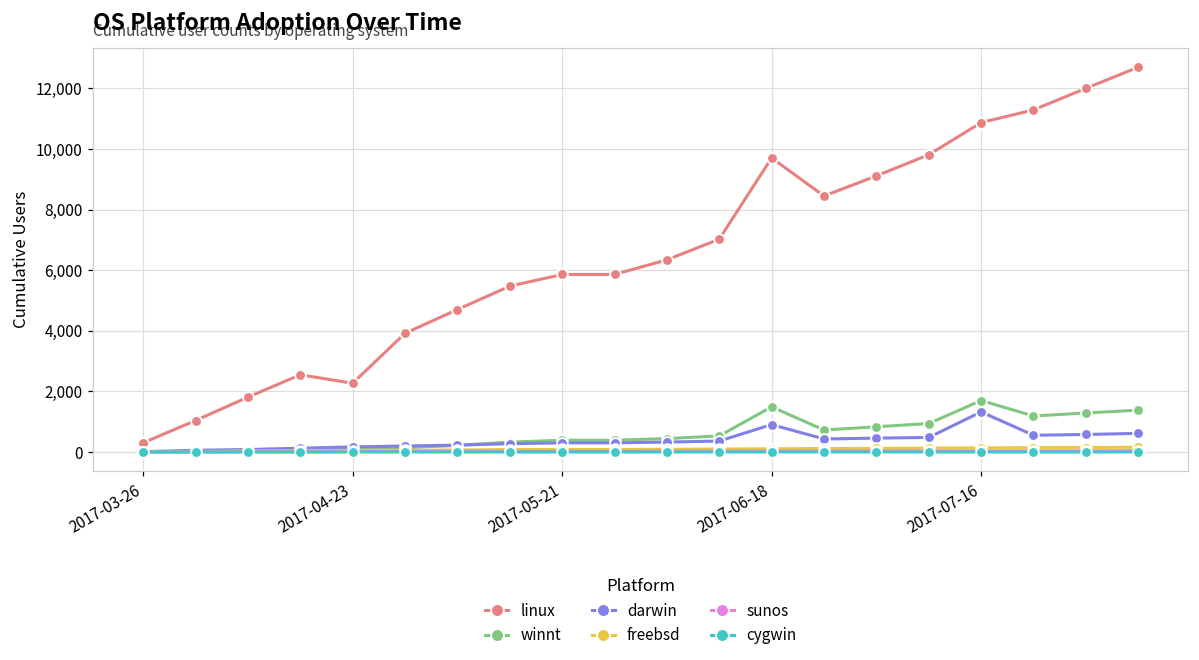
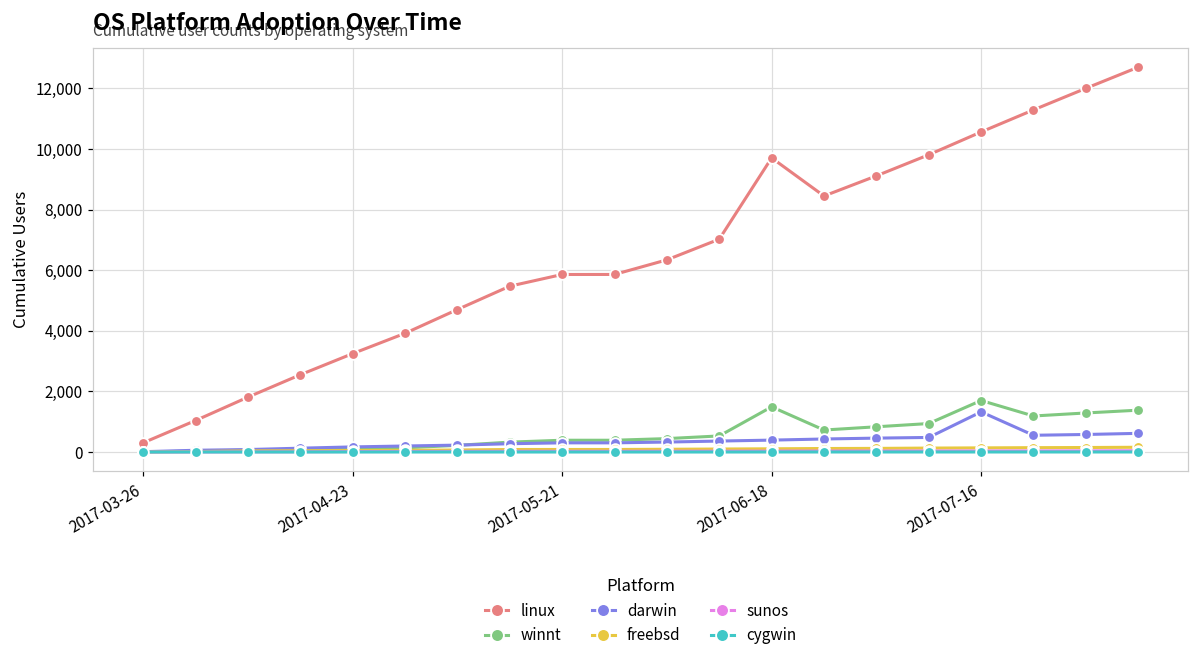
  {
    "linux": {
      "2017-03-26": "300",
-     "2017-04-23": "2,300",
+     "2017-04-23": "3,200",
      "2017-05-21": "5,900",
      "2017-06-18": "9,700",
-     "2017-07-16": "10,900"
+     "2017-07-16": "10,600"
    },
    "winnt": {
      "2017-06-18": "1,500",
      "2017-07-16": "1,700"
    },
    "darwin": {
-     "2017-06-18": "900",
+     "2017-06-18": "400",
      "2017-07-16": "1,300"
    },
    "freebsd": {
      "2017-07-16": "100"
    }
  }
